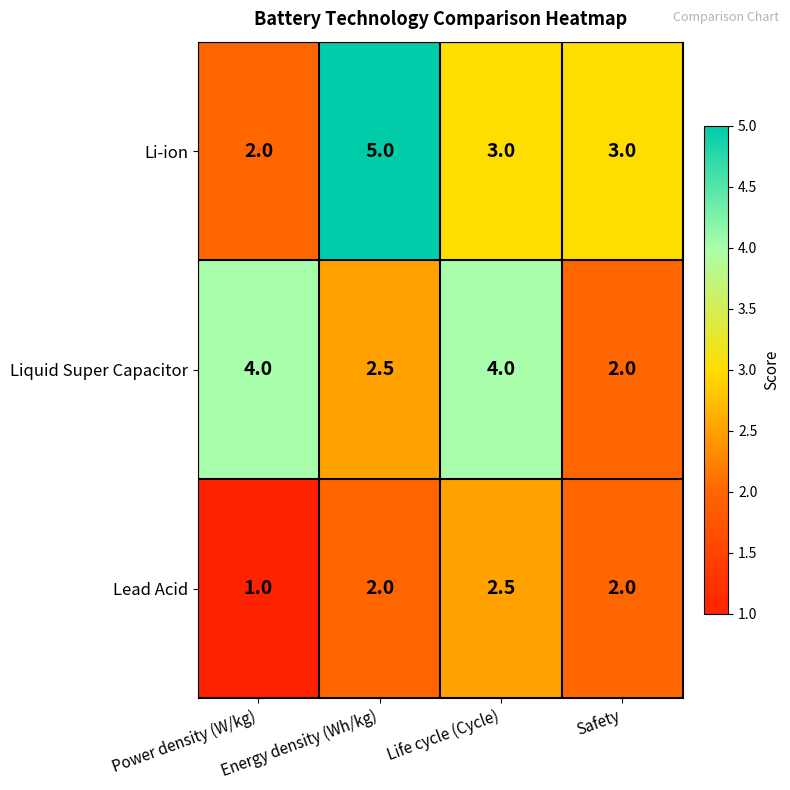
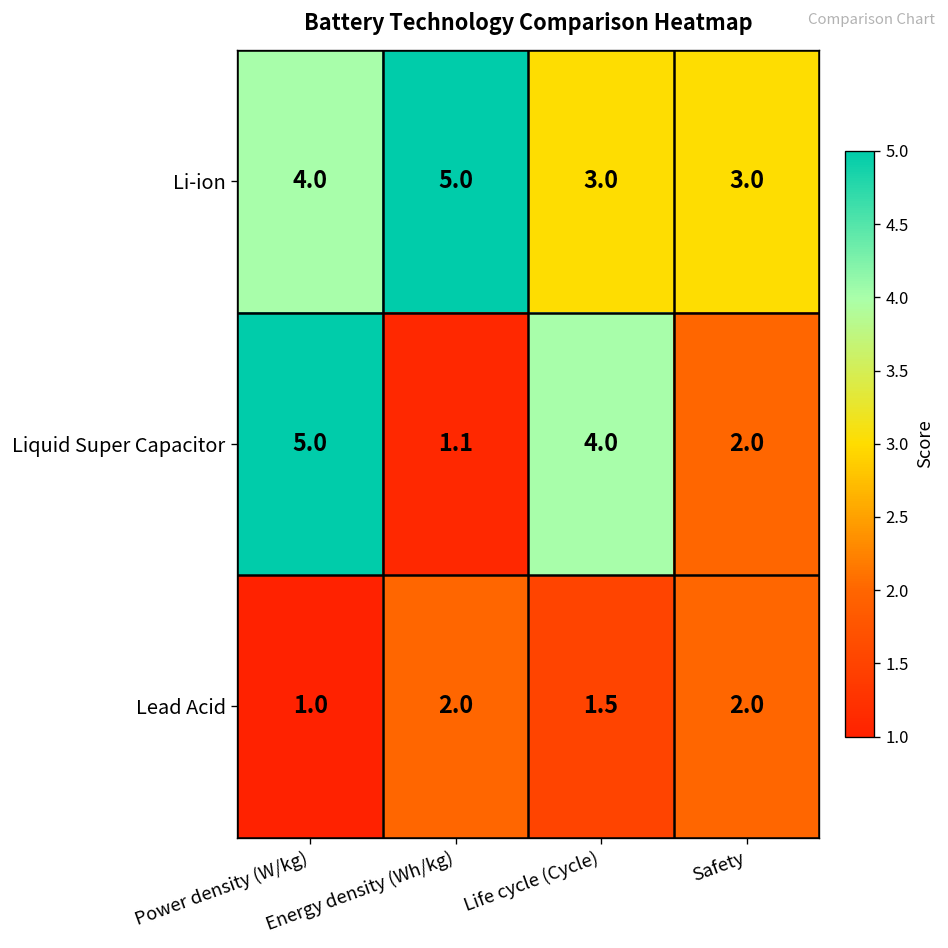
  {
    "Li-ion": {
-     "Power density (W/kg)": 2.0,
+     "Power density (W/kg)": 4.0,
      "Energy density (Wh/kg)": 5.0,
      "Life cycle (Cycle)": 3.0,
      "Safety": 3.0
    },
    "Liquid Super Capacitor": {
-     "Power density (W/kg)": 4.0,
-     "Energy density (Wh/kg)": 2.5,
+     "Power density (W/kg)": 5.0,
+     "Energy density (Wh/kg)": 1.1,
      "Life cycle (Cycle)": 4.0,
      "Safety": 2.0
    },
    "Lead Acid": {
      "Power density (W/kg)": 1.0,
      "Energy density (Wh/kg)": 2.0,
-     "Life cycle (Cycle)": 2.5,
+     "Life cycle (Cycle)": 1.5,
      "Safety": 2.0
    }
  }
